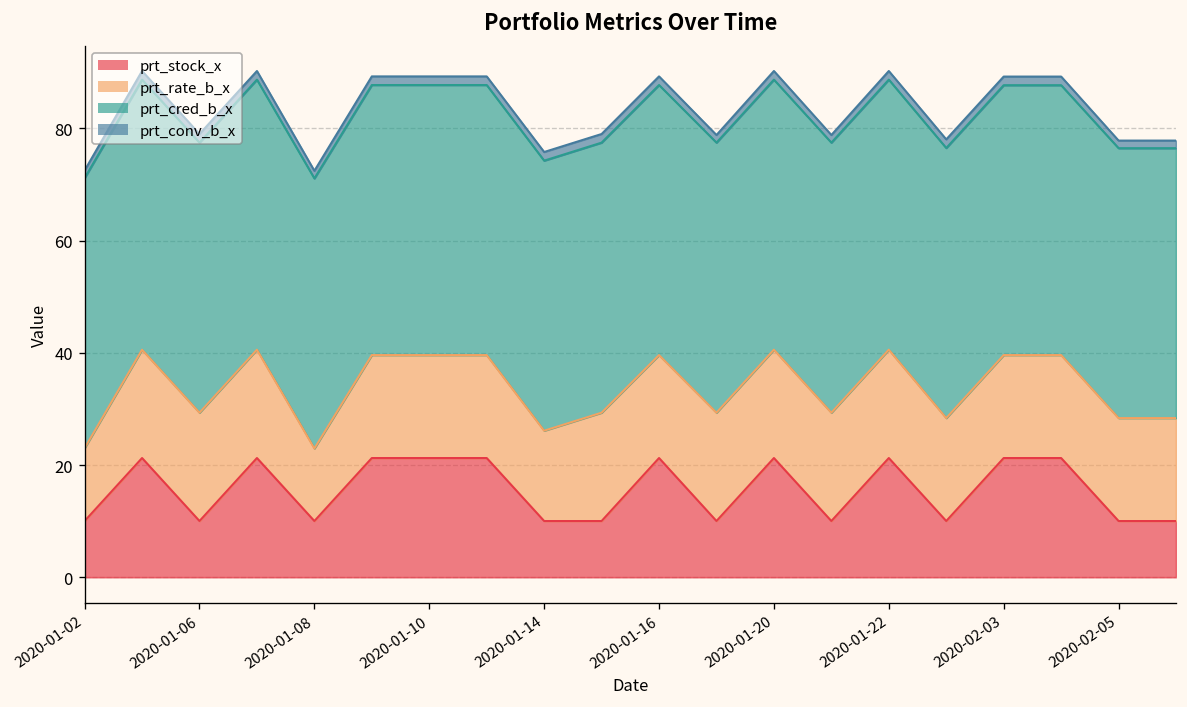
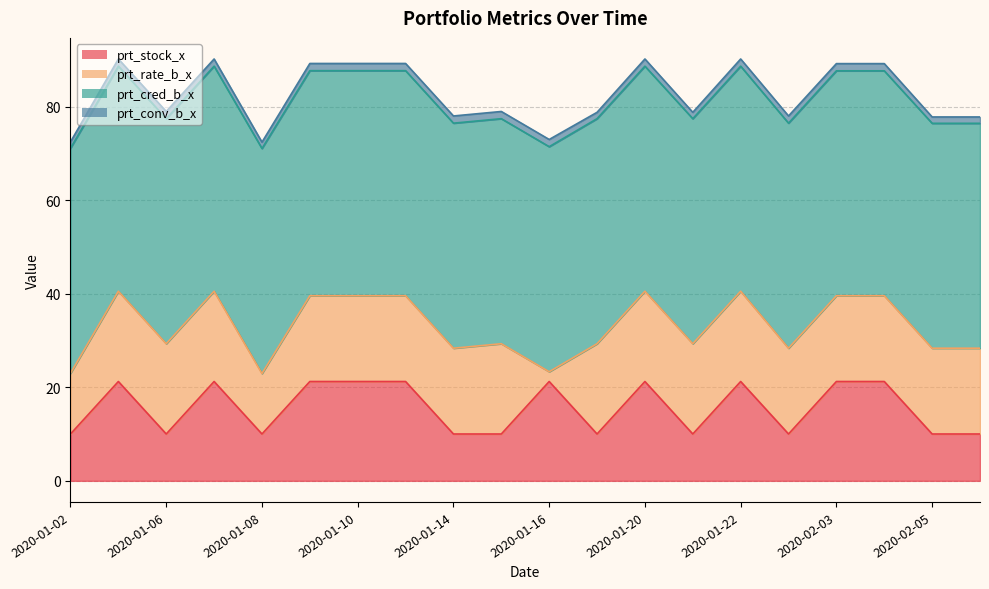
  {
    "prt_stock_x": {
      "2020-01-02": 10,
      "2020-01-06": 10,
      "2020-01-08": 10,
      "2020-01-10": 21,
      "2020-01-14": 10,
      "2020-01-16": 21,
      "2020-01-20": 21,
      "2020-01-22": 21,
      "2020-02-03": 21,
      "2020-02-05": 10
    },
    "prt_rate_b_x": {
      "2020-01-02": 13,
      "2020-01-06": 19,
      "2020-01-08": 13,
      "2020-01-10": 18,
-     "2020-01-14": 16,
-     "2020-01-16": 18,
+     "2020-01-14": 18,
+     "2020-01-16": 2,
      "2020-01-20": 19,
      "2020-01-22": 19,
      "2020-02-03": 18,
      "2020-02-05": 18
    }
  }
